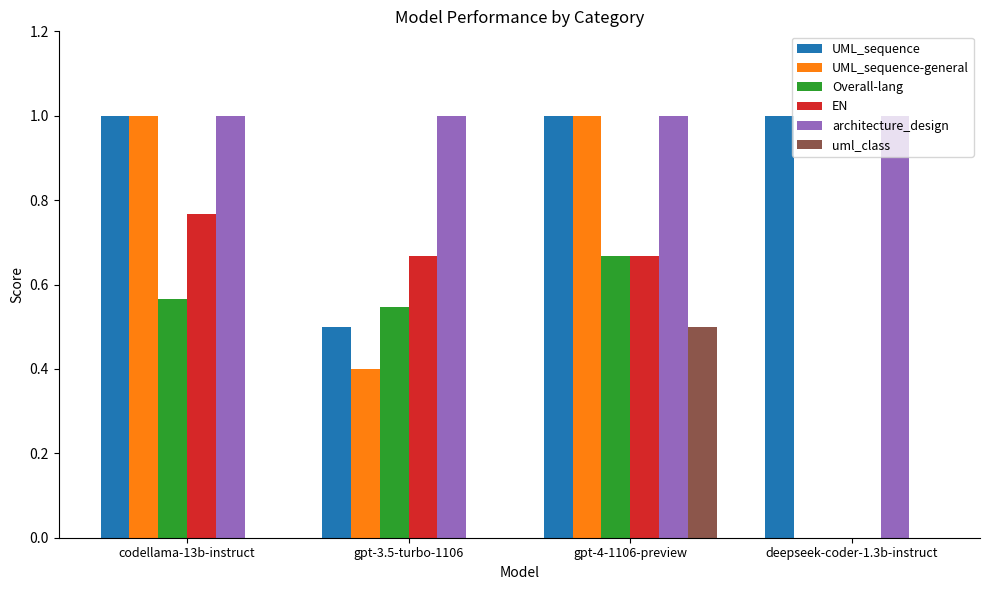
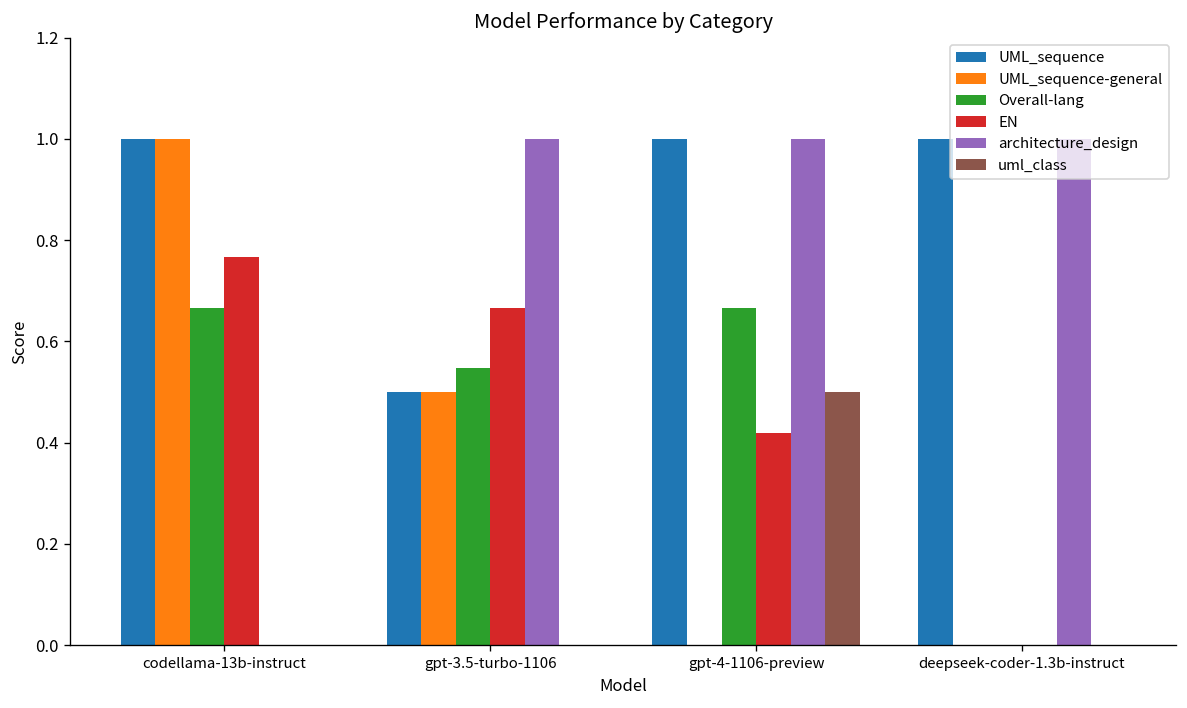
  {
    "UML_sequence": {
      "codellama-13b-instruct": 1.00,
      "gpt-3.5-turbo-1106": 0.50,
      "gpt-4-1106-preview": 1.00,
      "deepseek-coder-1.3b-instruct": 1.00
    },
    "UML_sequence-general": {
      "codellama-13b-instruct": 1.0,
-     "gpt-3.5-turbo-1106": 0.4,
-     "gpt-4-1106-preview": 1,
+     "gpt-3.5-turbo-1106": 0.5,
+     "gpt-4-1106-preview": 0,
      "deepseek-coder-1.3b-instruct": 0.0
    },
    "Overall-lang": {
-     "codellama-13b-instruct": 0.56,
+     "codellama-13b-instruct": 0.67,
      "gpt-3.5-turbo-1106": 0.55,
      "gpt-4-1106-preview": 0.67,
      "deepseek-coder-1.3b-instruct": 0.00
    },
    "EN": {
      "codellama-13b-instruct": 0.77,
      "gpt-3.5-turbo-1106": 0.67,
-     "gpt-4-1106-preview": 0.67,
+     "gpt-4-1106-preview": 0.42,
      "deepseek-coder-1.3b-instruct": 0.00
    },
    "architecture_design": {
-     "codellama-13b-instruct": 1,
+     "codellama-13b-instruct": 0,
      "gpt-3.5-turbo-1106": 1,
      "gpt-4-1106-preview": 1
    },
    "uml_class": {
      "codellama-13b-instruct": 0.00,
      "gpt-3.5-turbo-1106": 0.00,
      "gpt-4-1106-preview": 0.50,
      "deepseek-coder-1.3b-instruct": 0.00
    }
  }
